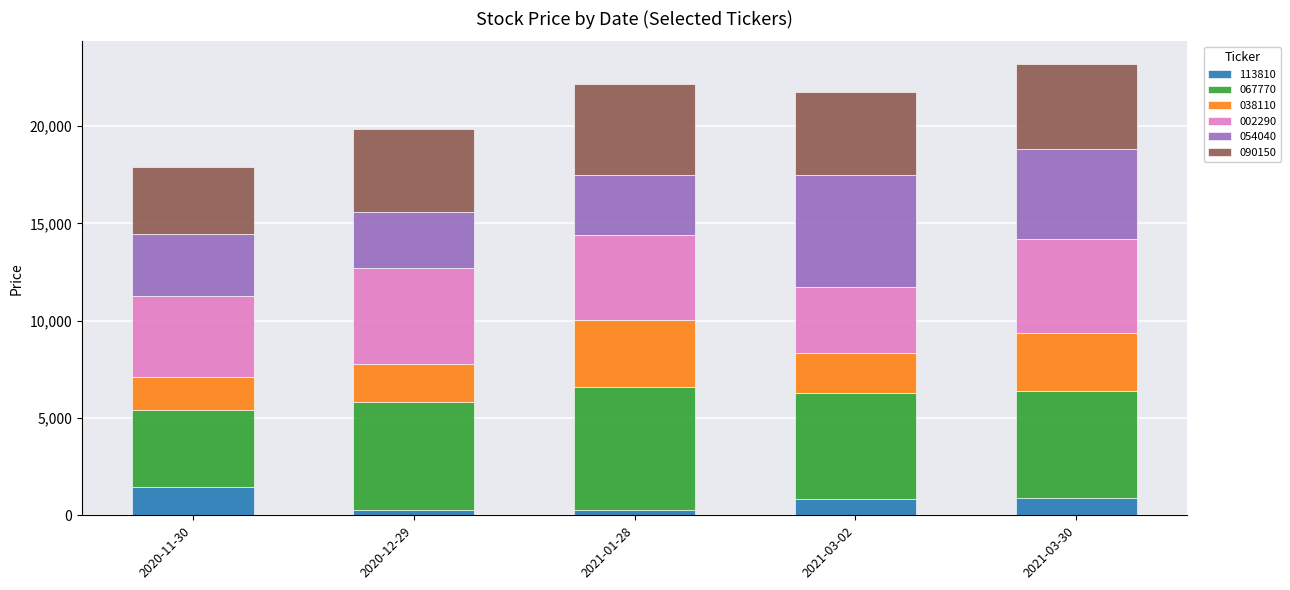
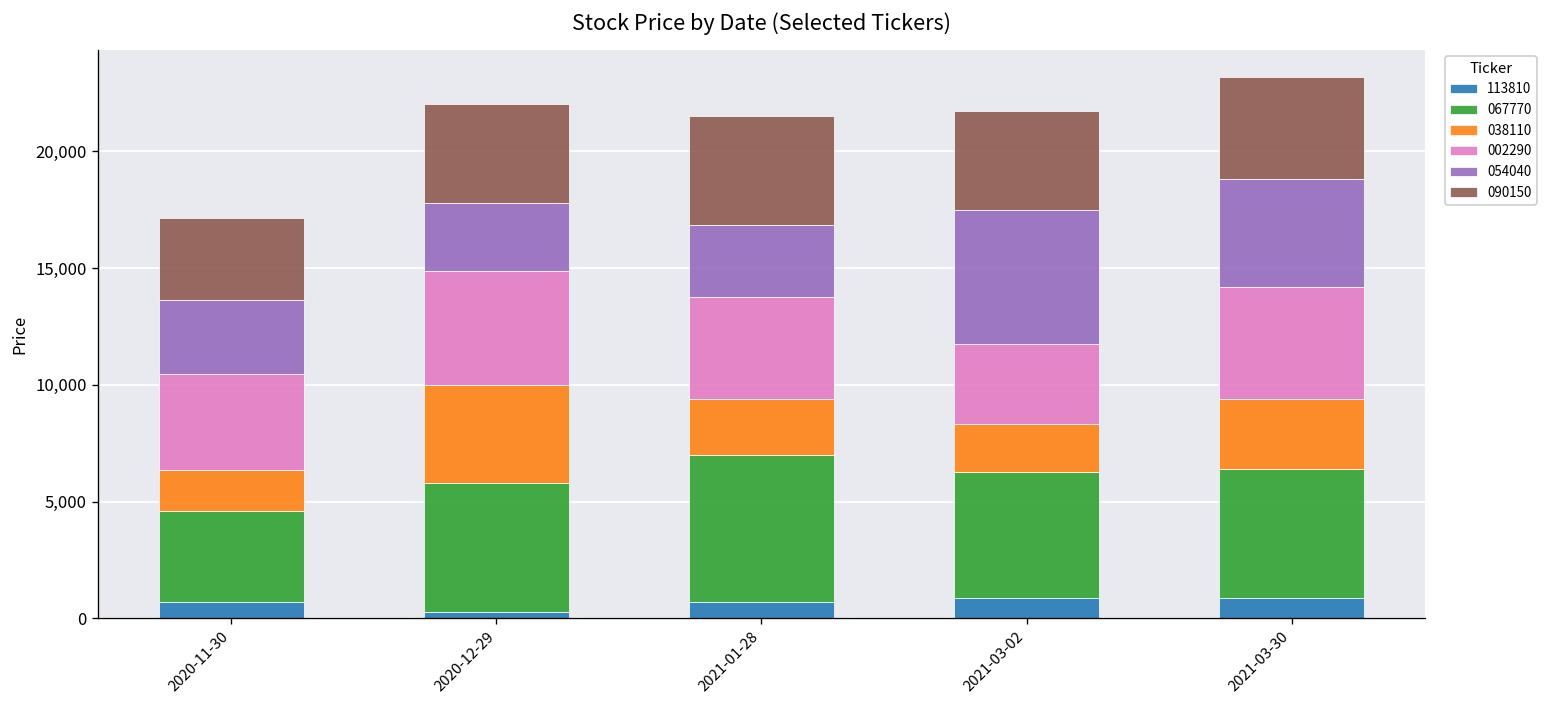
  {
    "113810": {
-     "2020-11-30": "1,500",
+     "2020-11-30": "700",
      "2020-12-29": "300",
-     "2021-01-28": "300",
+     "2021-01-28": "700",
      "2021-03-02": "900",
      "2021-03-30": "900"
    },
    "067770": {
      "2020-11-30": "3,900",
      "2020-12-29": "5,500",
      "2021-01-28": "6,300",
      "2021-03-02": "5,400",
      "2021-03-30": "5,500"
    },
    "038110": {
      "2020-11-30": "1,700",
-     "2020-12-29": "2,000",
-     "2021-01-28": "3,500",
+     "2020-12-29": "4,200",
+     "2021-01-28": "2,400",
      "2021-03-02": "2,100",
      "2021-03-30": "3,000"
    },
    "002290": {
      "2020-11-30": "4,100",
      "2020-12-29": "4,900",
      "2021-01-28": "4,400",
      "2021-03-02": "3,400",
      "2021-03-30": "4,800"
    },
    "054040": {
      "2020-11-30": "3,200",
      "2020-12-29": "2,900",
      "2021-01-28": "3,100",
      "2021-03-02": "5,700",
      "2021-03-30": "4,600"
    },
    "090150": {
      "2020-11-30": "3,500",
      "2020-12-29": "4,300",
      "2021-01-28": "4,700",
      "2021-03-02": "4,300",
      "2021-03-30": "4,400"
    }
  }
